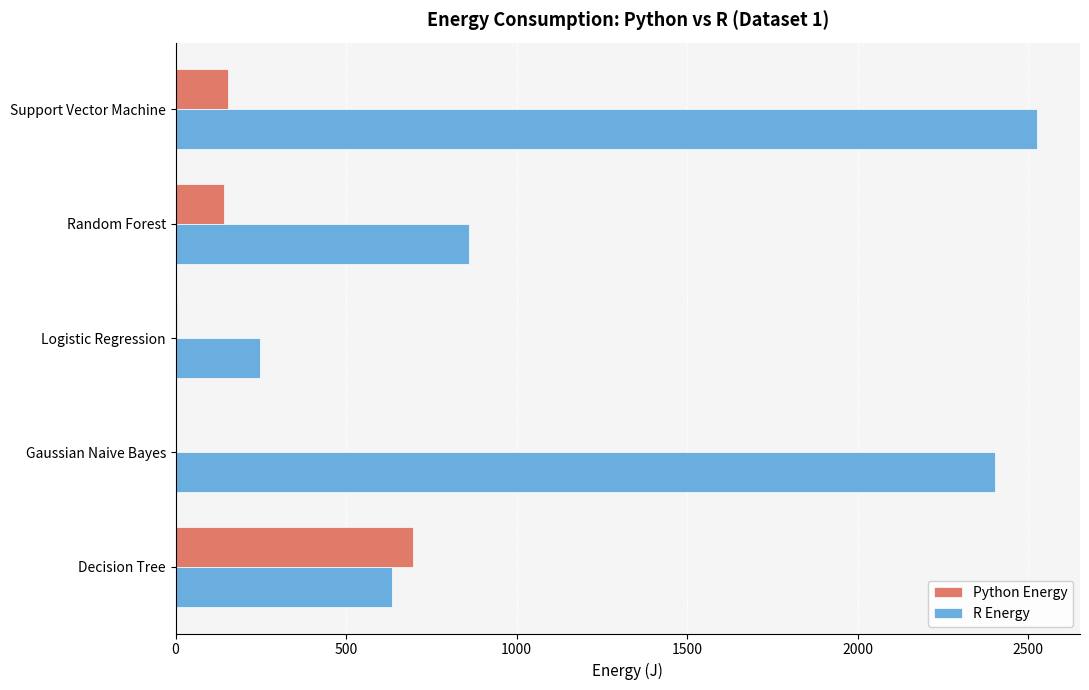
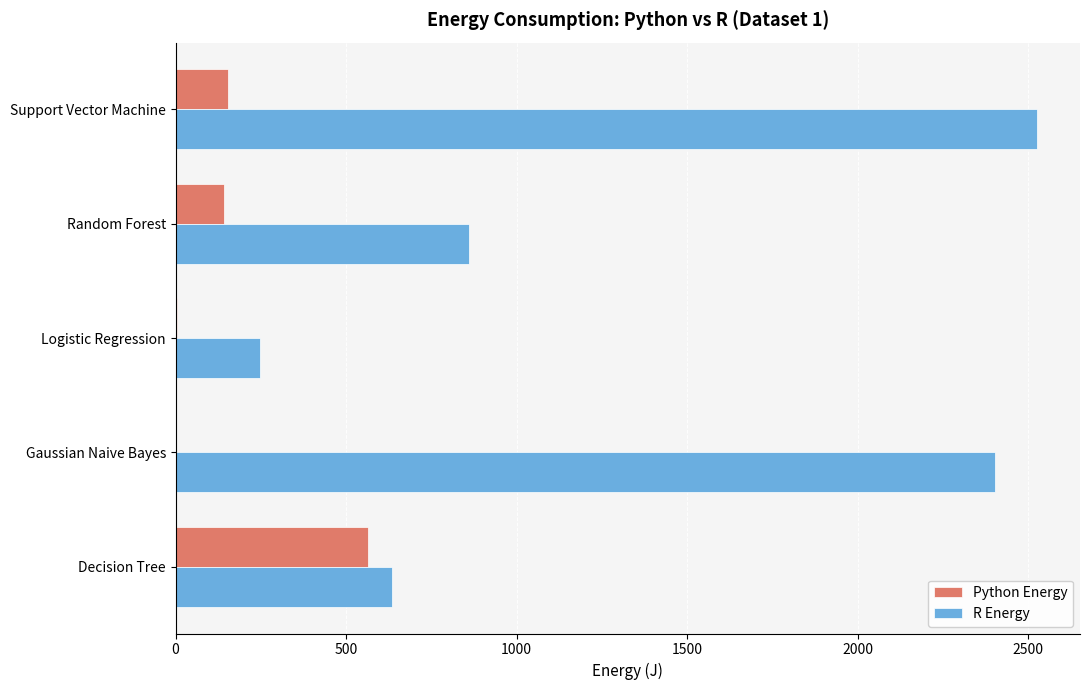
  {
    "Python Energy": {
      "Support Vector Machine": 150,
      "Random Forest": 140,
-     "Decision Tree": 700
+     "Decision Tree": 560
    },
    "R Energy": {
      "Support Vector Machine": 2530,
      "Random Forest": 860,
      "Logistic Regression": 250,
      "Gaussian Naive Bayes": 2400,
      "Decision Tree": 630
    }
  }
